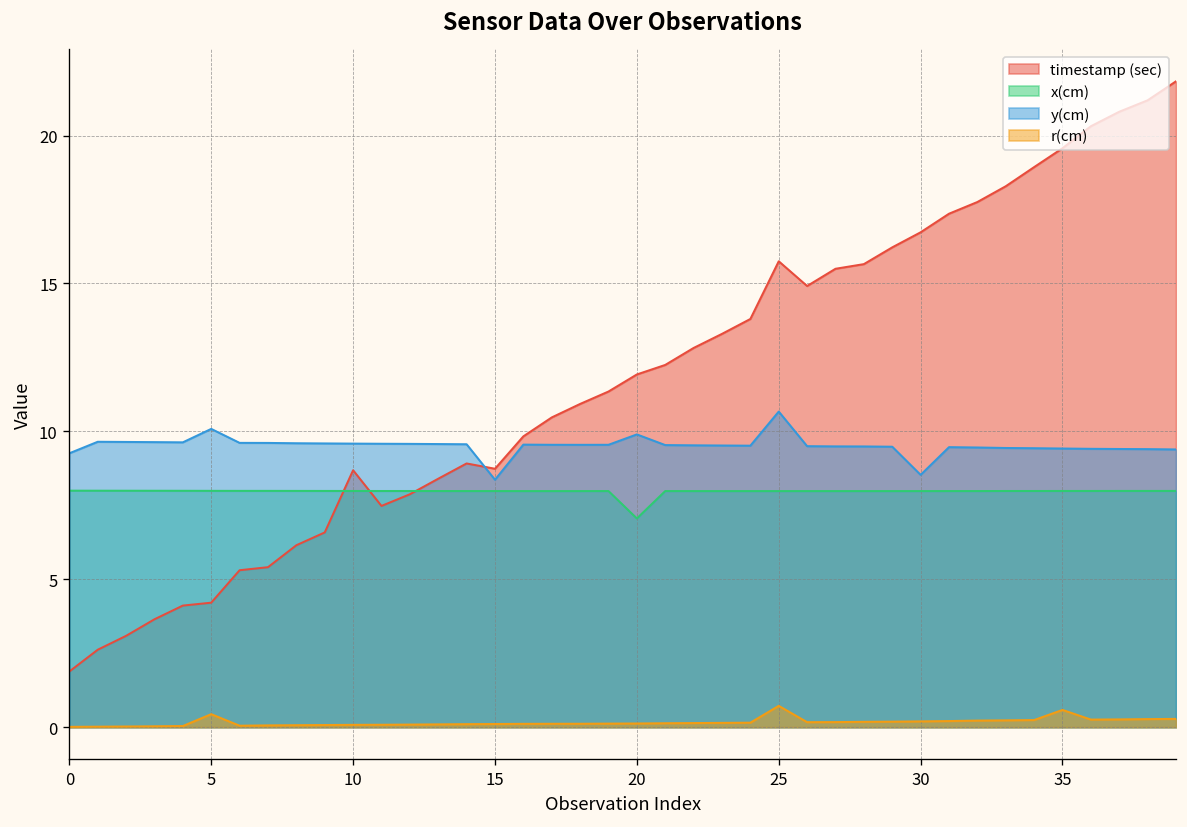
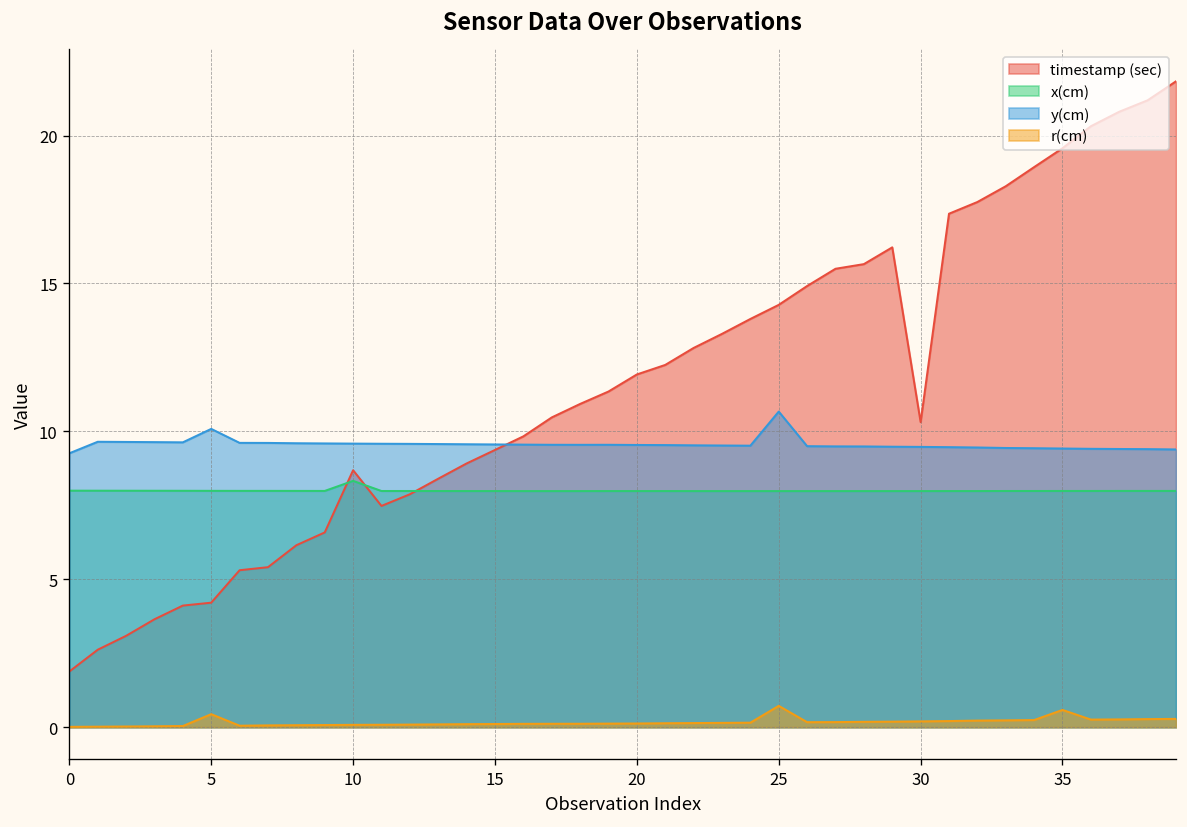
  {
    "timestamp (sec)": {
      "0": 1.9,
      "5": 4.2,
      "10": 8.7,
-     "15": 8.7,
+     "15": 9.4,
      "20": 11.9,
-     "25": 15.8,
-     "30": 16.7
+     "25": 14.3,
+     "30": 10.3
    },
    "x(cm)": {
      "0": 8.0,
      "5": 8.0,
-     "10": 8.0,
+     "10": 8.3,
      "15": 8.0,
-     "20": 7.1,
+     "20": 8.0,
      "25": 8.0,
      "30": 8.0,
      "35": 8.0
    },
    "y(cm)": {
      "0": 9.3,
      "5": 10.1,
      "10": 9.6,
-     "15": 8.4,
-     "20": 9.9,
+     "15": 9.6,
+     "20": 9.5,
      "25": 10.7,
-     "30": 8.5,
+     "30": 9.5,
      "35": 9.4
    },
    "r(cm)": {
      "0": 0.0,
      "5": 0.4,
      "10": 0.1,
      "15": 0.1,
      "20": 0.1,
      "25": 0.7,
      "30": 0.2,
      "35": 0.6
    }
  }
